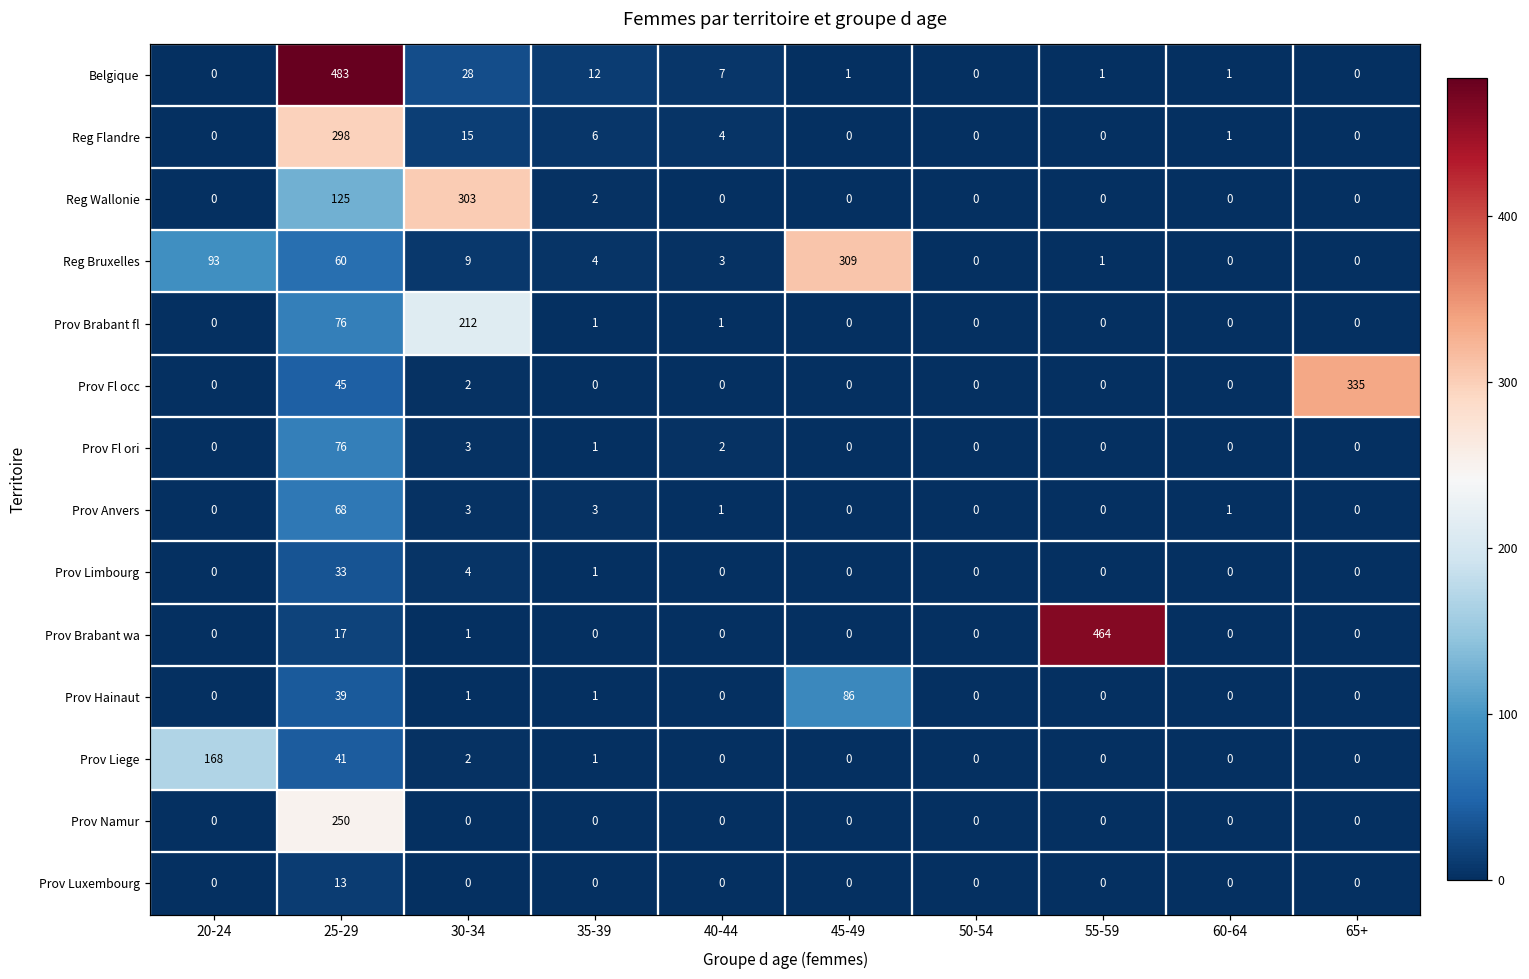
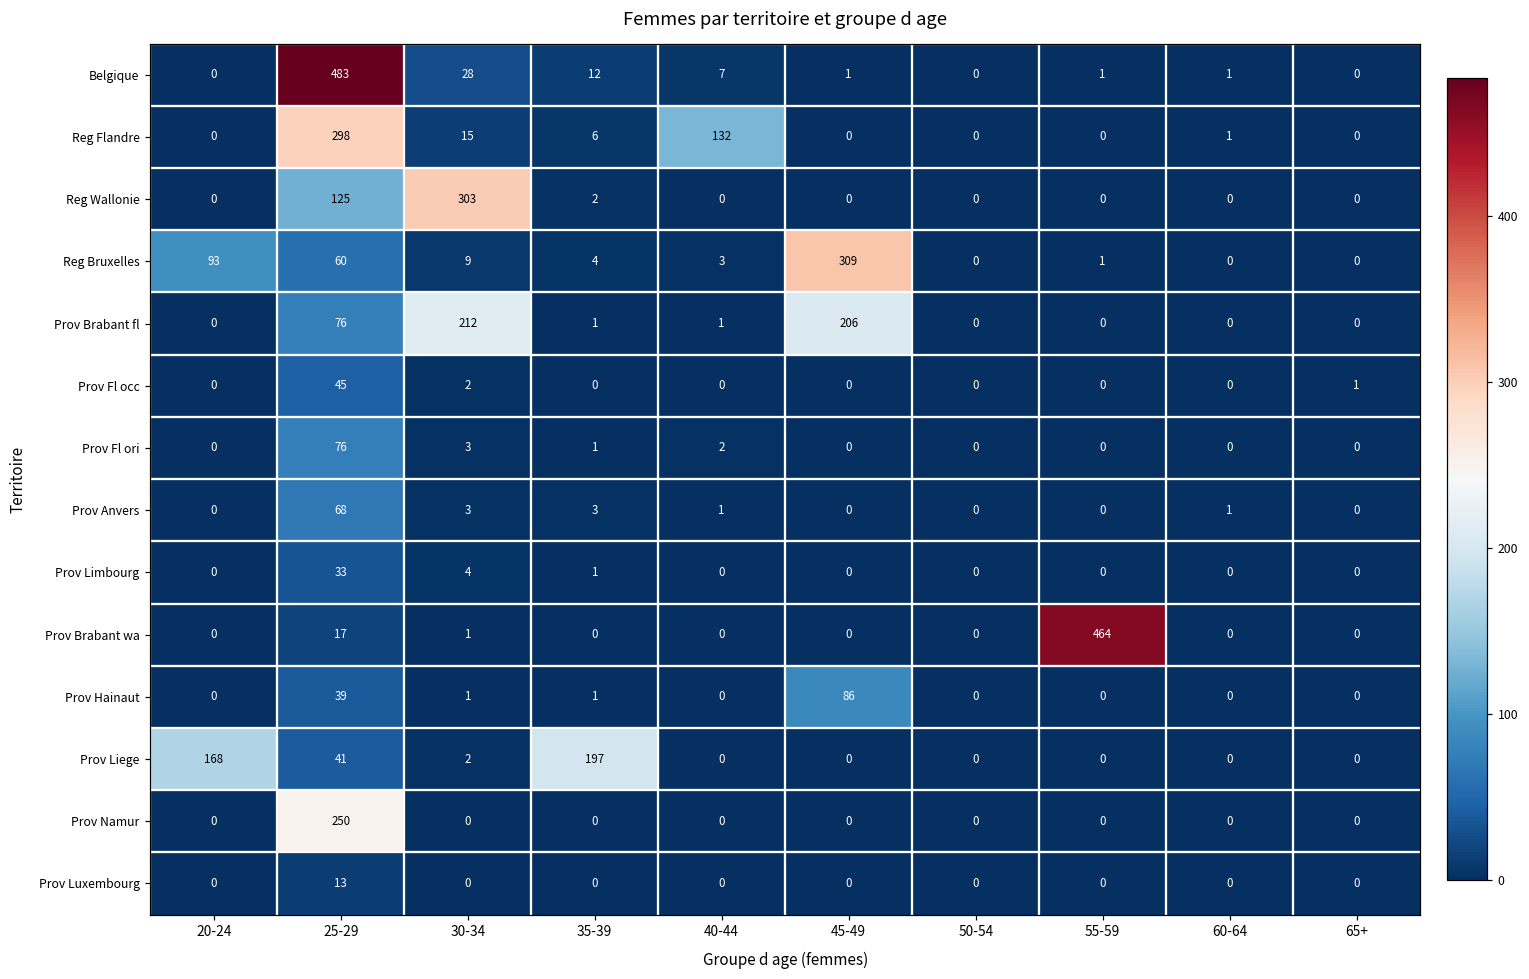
  {
    "Belgique": {
      "20-24": 0,
      "25-29": 483,
      "30-34": 28,
      "35-39": 12,
      "40-44": 7,
      "45-49": 1,
      "50-54": 0,
      "55-59": 1,
      "60-64": 1,
      "65+": 0
    },
    "Reg Flandre": {
      "20-24": 0,
      "25-29": 298,
      "30-34": 15,
      "35-39": 6,
-     "40-44": 4,
+     "40-44": 132,
      "45-49": 0,
      "50-54": 0,
      "55-59": 0,
      "60-64": 1,
      "65+": 0
    },
    "Reg Wallonie": {
      "20-24": 0,
      "25-29": 125,
      "30-34": 303,
      "35-39": 2,
      "40-44": 0,
      "45-49": 0,
      "50-54": 0,
      "55-59": 0,
      "60-64": 0,
      "65+": 0
    },
    "Reg Bruxelles": {
      "20-24": 93,
      "25-29": 60,
      "30-34": 9,
      "35-39": 4,
      "40-44": 3,
      "45-49": 309,
      "50-54": 0,
      "55-59": 1,
      "60-64": 0,
      "65+": 0
    },
    "Prov Brabant fl": {
      "20-24": 0,
      "25-29": 76,
      "30-34": 212,
      "35-39": 1,
      "40-44": 1,
-     "45-49": 0,
+     "45-49": 206,
      "50-54": 0,
      "55-59": 0,
      "60-64": 0,
      "65+": 0
    },
    "Prov Fl occ": {
      "20-24": 0,
      "25-29": 45,
      "30-34": 2,
      "35-39": 0,
      "40-44": 0,
      "45-49": 0,
      "50-54": 0,
      "55-59": 0,
      "60-64": 0,
-     "65+": 335
+     "65+": 1
    },
    "Prov Fl ori": {
      "20-24": 0,
      "25-29": 76,
      "30-34": 3,
      "35-39": 1,
      "40-44": 2,
      "45-49": 0,
      "50-54": 0,
      "55-59": 0,
      "60-64": 0,
      "65+": 0
    },
    "Prov Anvers": {
      "20-24": 0,
      "25-29": 68,
      "30-34": 3,
      "35-39": 3,
      "40-44": 1,
      "45-49": 0,
      "50-54": 0,
      "55-59": 0,
      "60-64": 1,
      "65+": 0
    },
    "Prov Limbourg": {
      "20-24": 0,
      "25-29": 33,
      "30-34": 4,
      "35-39": 1,
      "40-44": 0,
      "45-49": 0,
      "50-54": 0,
      "55-59": 0,
      "60-64": 0,
      "65+": 0
    },
    "Prov Brabant wa": {
      "20-24": 0,
      "25-29": 17,
      "30-34": 1,
      "35-39": 0,
      "40-44": 0,
      "45-49": 0,
      "50-54": 0,
      "55-59": 464,
      "60-64": 0,
      "65+": 0
    },
    "Prov Hainaut": {
      "20-24": 0,
      "25-29": 39,
      "30-34": 1,
      "35-39": 1,
      "40-44": 0,
      "45-49": 86,
      "50-54": 0,
      "55-59": 0,
      "60-64": 0,
      "65+": 0
    },
    "Prov Liege": {
      "20-24": 168,
      "25-29": 41,
      "30-34": 2,
-     "35-39": 1,
+     "35-39": 197,
      "40-44": 0,
      "45-49": 0,
      "50-54": 0,
      "55-59": 0,
      "60-64": 0,
      "65+": 0
    },
    "Prov Namur": {
      "20-24": 0,
      "25-29": 250,
      "30-34": 0,
      "35-39": 0,
      "40-44": 0,
      "45-49": 0,
      "50-54": 0,
      "55-59": 0,
      "60-64": 0,
      "65+": 0
    },
    "Prov Luxembourg": {
      "20-24": 0,
      "25-29": 13,
      "30-34": 0,
      "35-39": 0,
      "40-44": 0,
      "45-49": 0,
      "50-54": 0,
      "55-59": 0,
      "60-64": 0,
      "65+": 0
    }
  }
